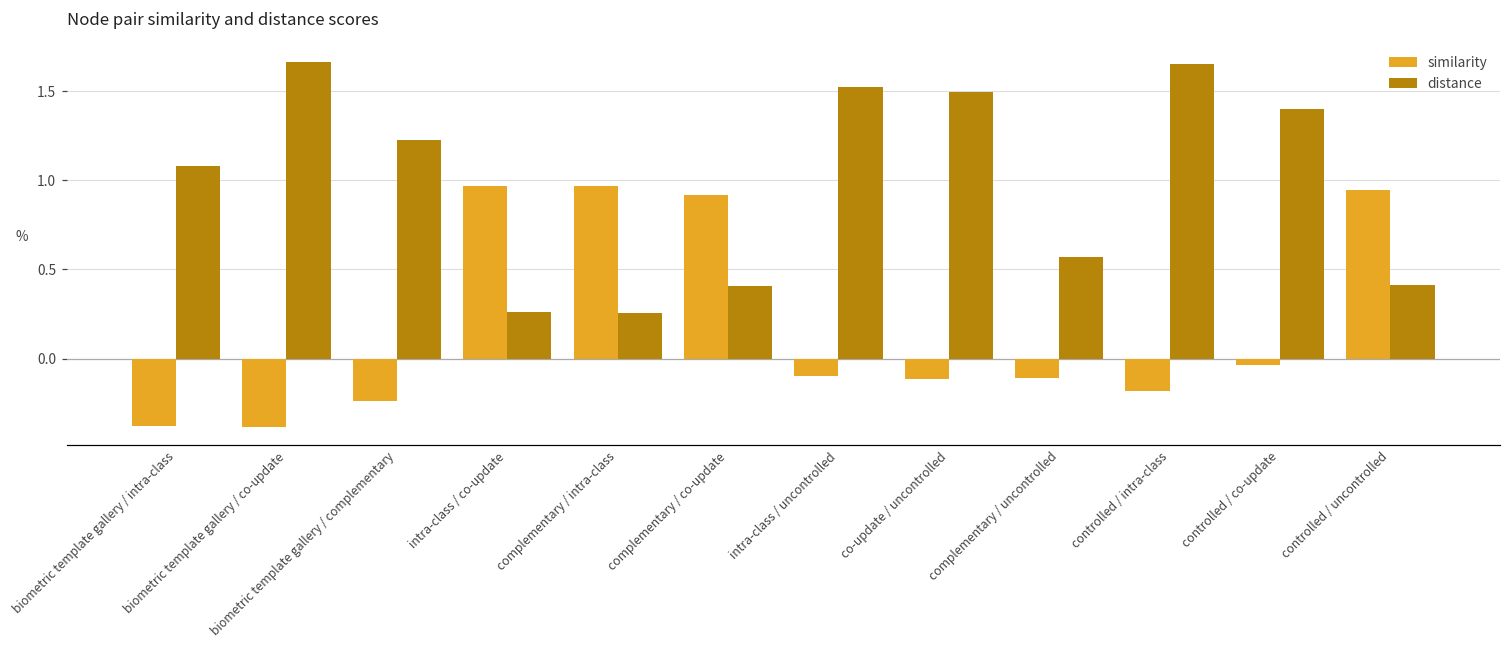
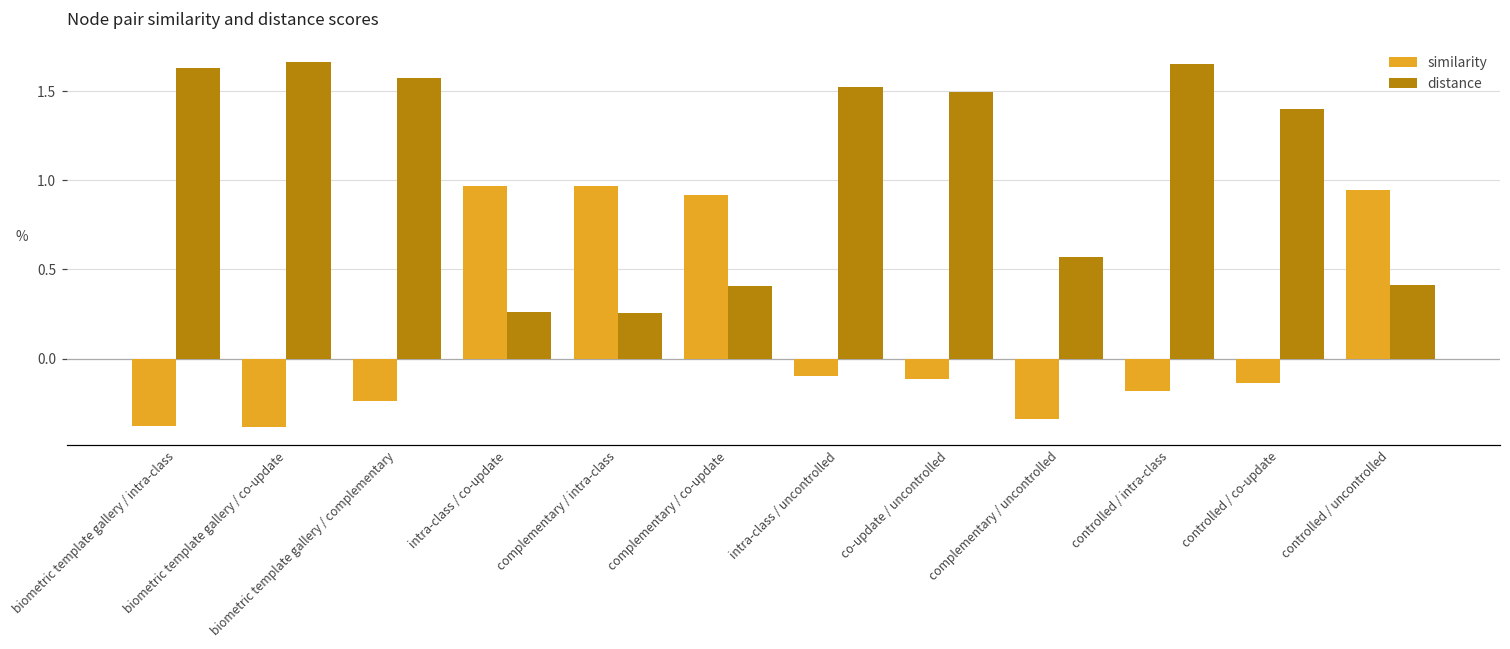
  {
    "similarity": {
      "biometric template gallery / intra-class": -0.38,
      "biometric template gallery / co-update": -0.38,
      "biometric template gallery / complementary": -0.24,
      "intra-class / co-update": 0.97,
      "complementary / intra-class": 0.97,
      "complementary / co-update": 0.92,
      "intra-class / uncontrolled": -0.10,
      "co-update / uncontrolled": -0.11,
-     "complementary / uncontrolled": -0.11,
+     "complementary / uncontrolled": -0.34,
      "controlled / intra-class": -0.18,
-     "controlled / co-update": -0.04,
+     "controlled / co-update": -0.14,
      "controlled / uncontrolled": 0.94
    },
    "distance": {
-     "biometric template gallery / intra-class": 1.08,
+     "biometric template gallery / intra-class": 1.63,
      "biometric template gallery / co-update": 1.66,
-     "biometric template gallery / complementary": 1.23,
+     "biometric template gallery / complementary": 1.57,
      "intra-class / co-update": 0.26,
      "complementary / intra-class": 0.26,
      "complementary / co-update": 0.41,
      "intra-class / uncontrolled": 1.52,
      "co-update / uncontrolled": 1.49,
      "complementary / uncontrolled": 0.57,
      "controlled / intra-class": 1.65,
      "controlled / co-update": 1.40,
      "controlled / uncontrolled": 0.41
    }
  }
